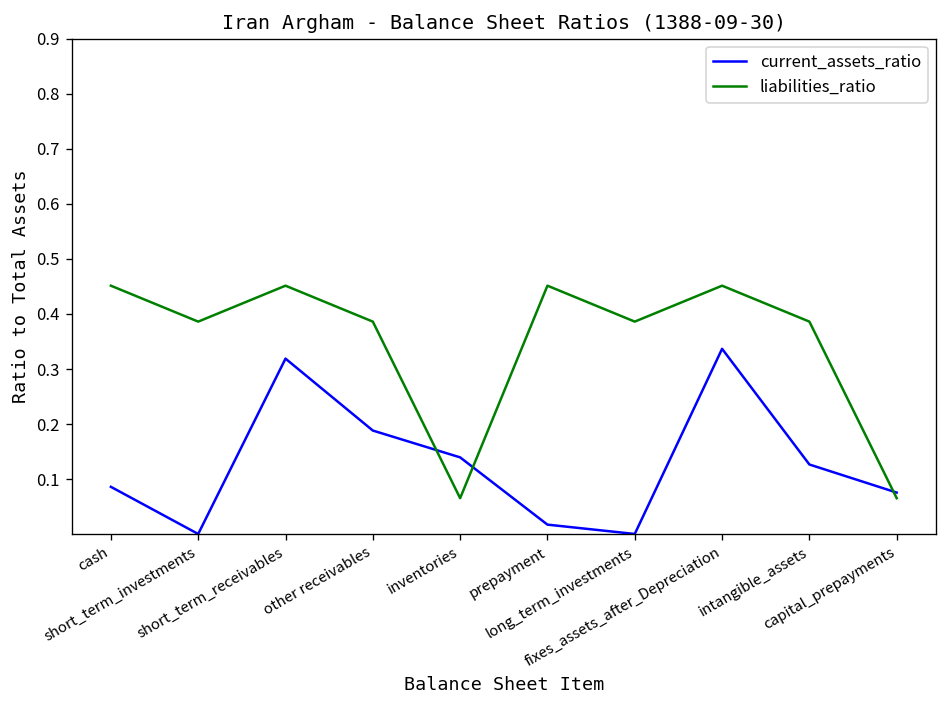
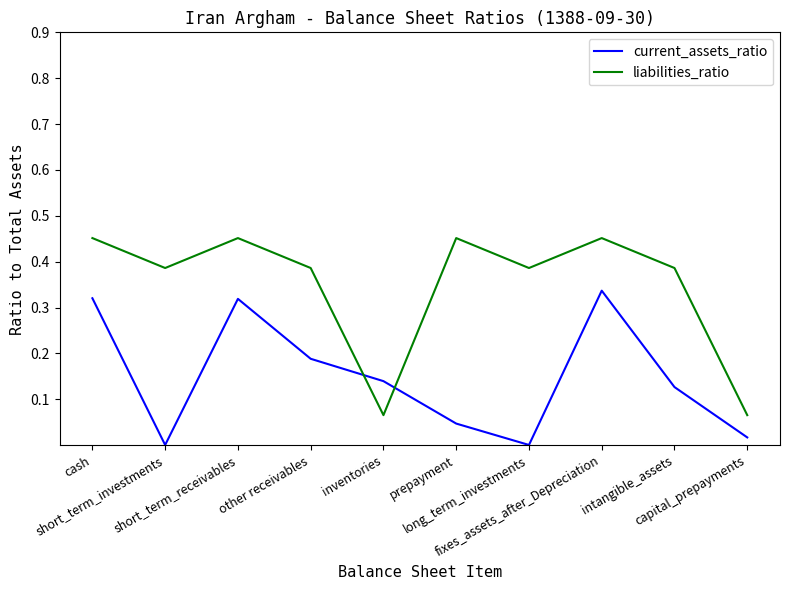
  {
    "current_assets_ratio": {
-     "cash": 0.09,
+     "cash": 0.32,
      "short_term_investments": 0.00,
      "short_term_receivables": 0.32,
      "other receivables": 0.19,
      "inventories": 0.14,
-     "prepayment": 0.02,
+     "prepayment": 0.05,
      "long_term_investments": 0.00,
      "fixes_assets_after_Depreciation": 0.34,
      "intangible_assets": 0.13,
-     "capital_prepayments": 0.08
+     "capital_prepayments": 0.02
    },
    "liabilities_ratio": {
      "cash": 0.45,
      "short_term_investments": 0.39,
      "short_term_receivables": 0.45,
      "other receivables": 0.39,
      "inventories": 0.07,
      "prepayment": 0.45,
      "long_term_investments": 0.39,
      "fixes_assets_after_Depreciation": 0.45,
      "intangible_assets": 0.39,
      "capital_prepayments": 0.07
    }
  }
